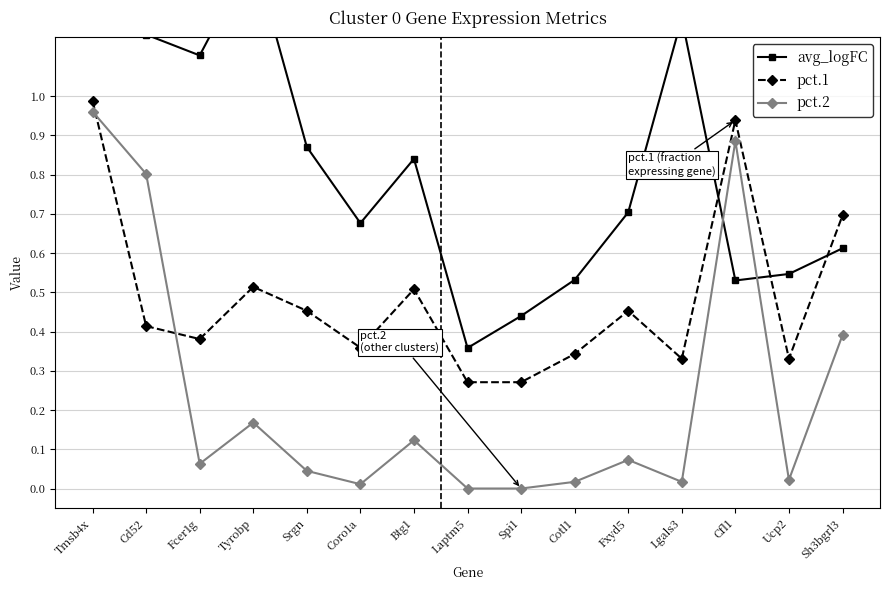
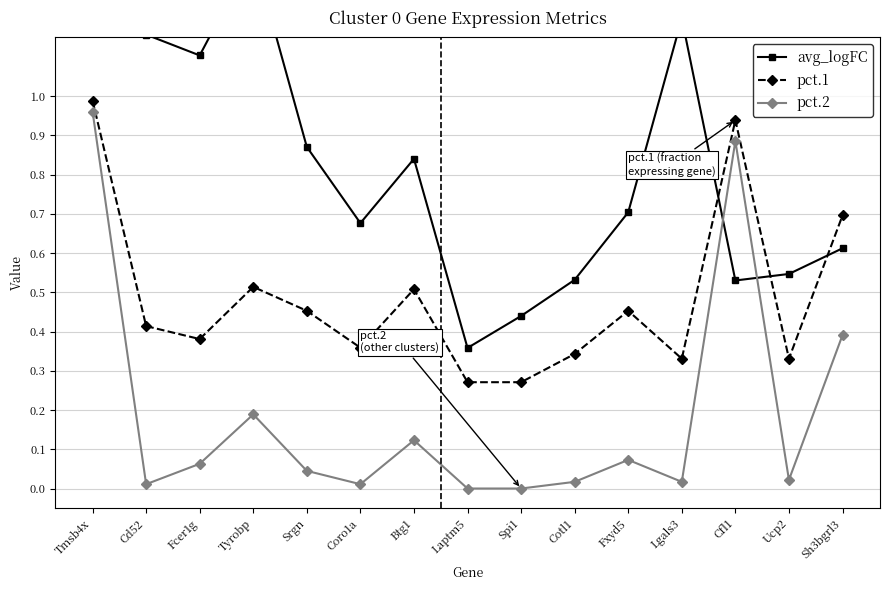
  {
    "pct.2": {
      "Tmsb4x": 0.96,
-     "Cd52": 0.80,
+     "Cd52": 0.01,
      "Fcer1g": 0.06,
-     "Tyrobp": 0.17,
+     "Tyrobp": 0.19,
      "Srgn": 0.05,
      "Laptm5": 0.00,
      "Spi1": 0.00,
      "Cotl1": 0.02,
      "Fxyd5": 0.07,
      "Lgals3": 0.02,
      "Ucp2": 0.02,
      "Sh3bgrl3": 0.39
    }
  }
